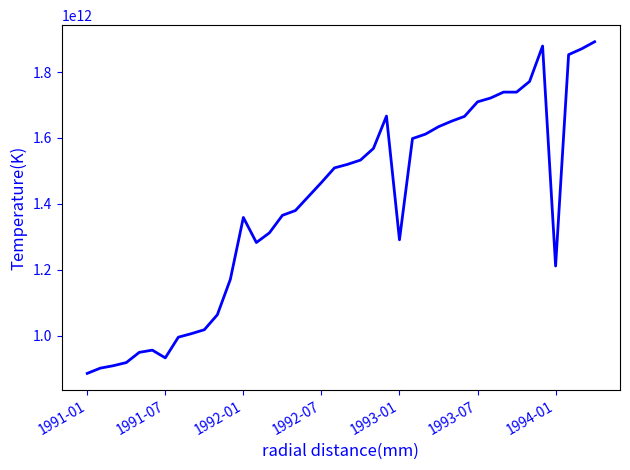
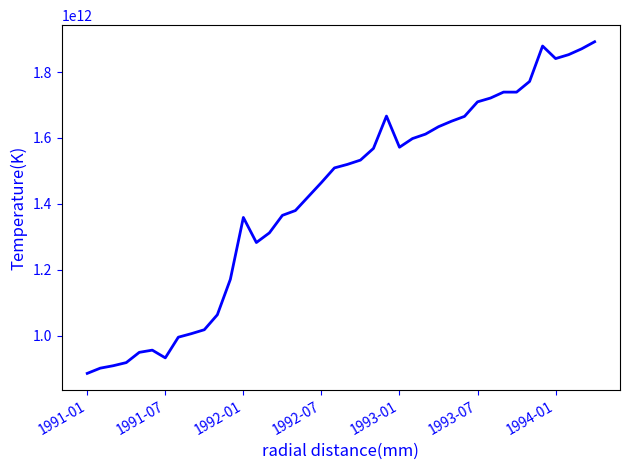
  {
    "1991-01": 890000000000,
    "1991-07": 930000000000,
    "1992-01": 1360000000000,
    "1992-07": 1460000000000,
-   "1993-01": 1290000000000,
+   "1993-01": 1570000000000,
    "1993-07": 1710000000000,
-   "1994-01": 1210000000000
+   "1994-01": 1840000000000
  }
